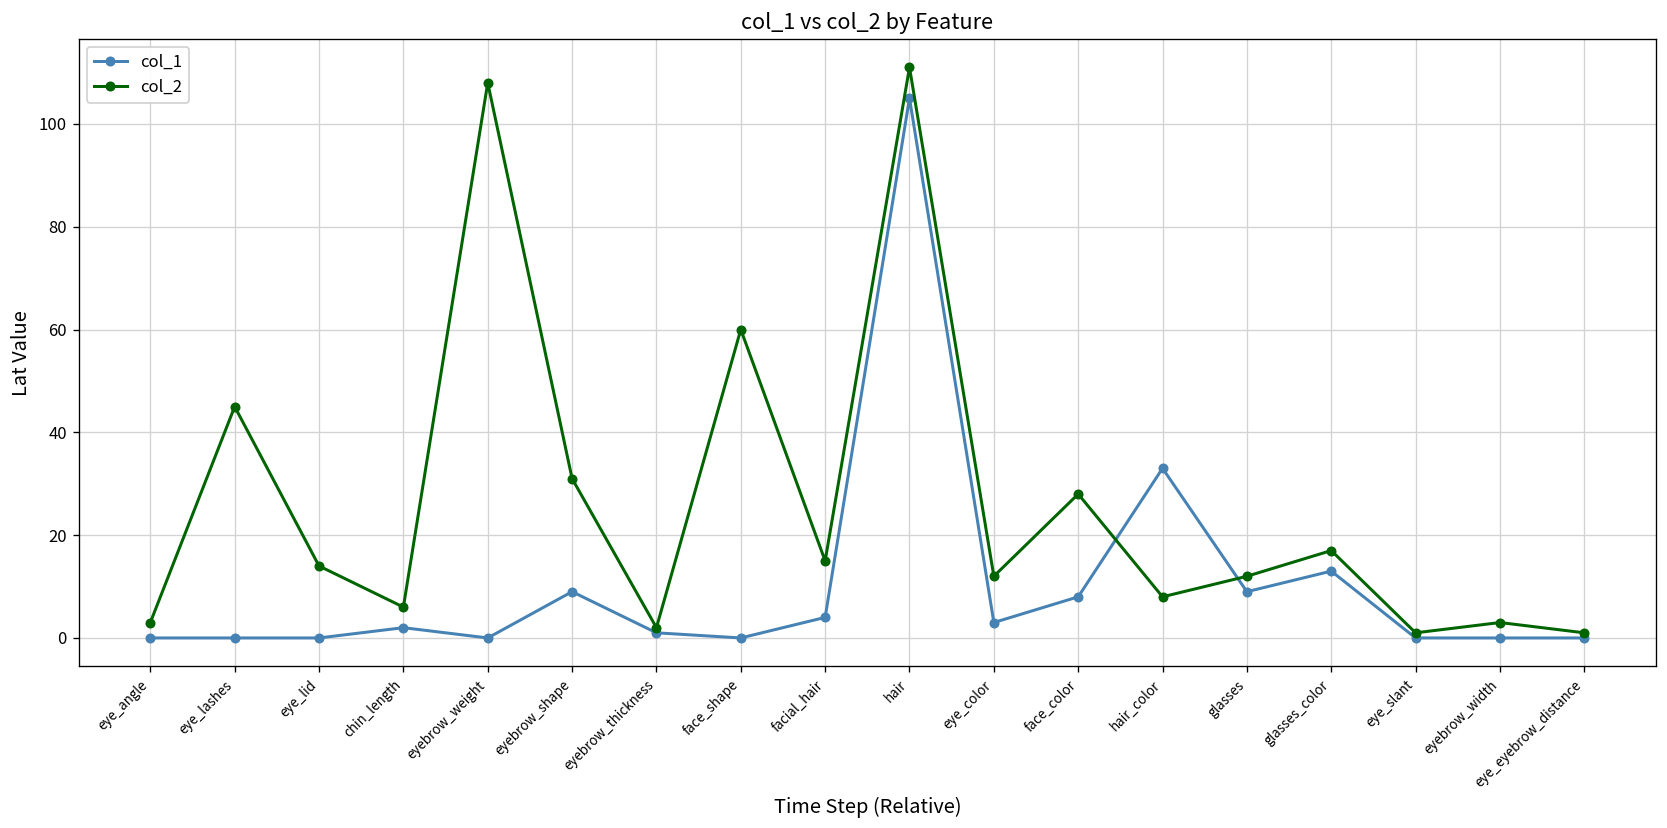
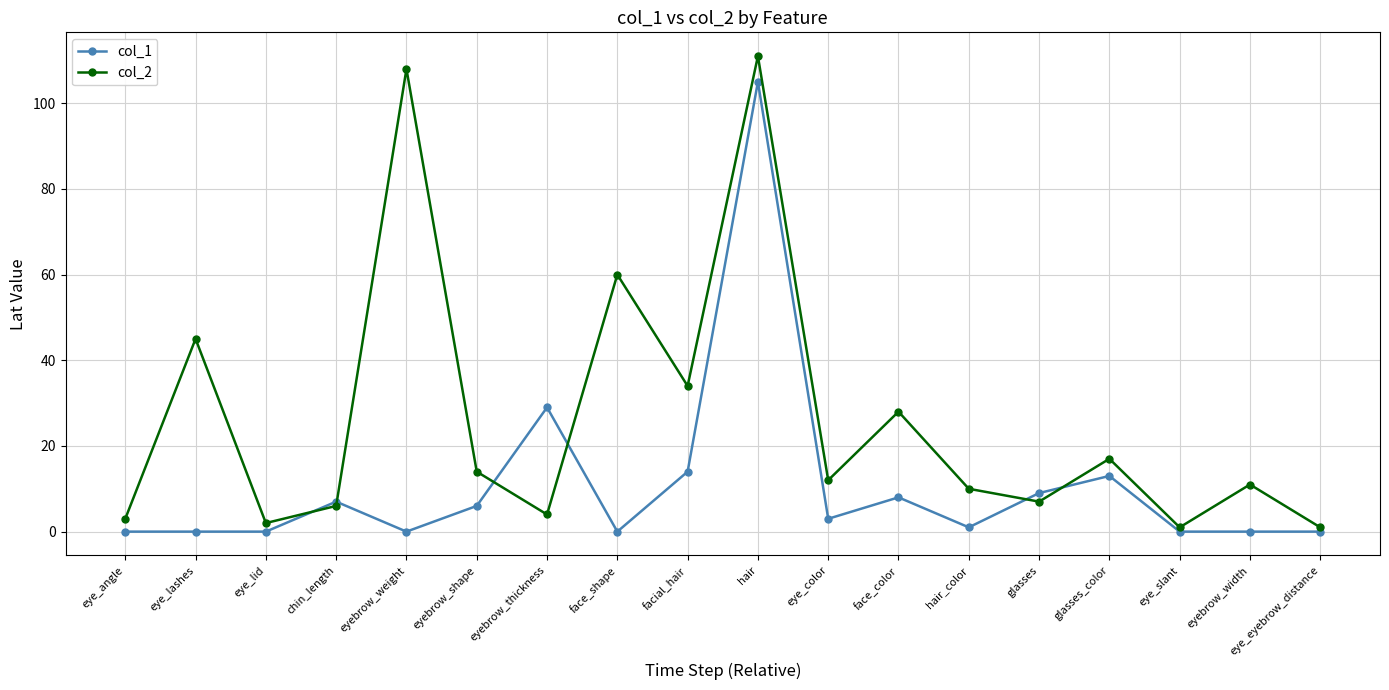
  {
    "col_1": {
      "eye_angle": 0,
      "eye_lashes": 0,
      "eye_lid": 0,
-     "chin_length": 2,
+     "chin_length": 7,
      "eyebrow_weight": 0,
-     "eyebrow_shape": 9,
-     "eyebrow_thickness": 1,
+     "eyebrow_shape": 6,
+     "eyebrow_thickness": 29,
      "face_shape": 0,
-     "facial_hair": 4,
+     "facial_hair": 14,
      "hair": 105,
      "eye_color": 3,
      "face_color": 8,
-     "hair_color": 33,
+     "hair_color": 1,
      "glasses": 9,
      "glasses_color": 13,
      "eye_slant": 0,
      "eyebrow_width": 0,
      "eye_eyebrow_distance": 0
    },
    "col_2": {
      "eye_angle": 3,
      "eye_lashes": 45,
-     "eye_lid": 14,
+     "eye_lid": 2,
      "chin_length": 6,
      "eyebrow_weight": 108,
-     "eyebrow_shape": 31,
-     "eyebrow_thickness": 2,
+     "eyebrow_shape": 14,
+     "eyebrow_thickness": 4,
      "face_shape": 60,
-     "facial_hair": 15,
+     "facial_hair": 34,
      "hair": 111,
      "eye_color": 12,
      "face_color": 28,
-     "hair_color": 8,
-     "glasses": 12,
+     "hair_color": 10,
+     "glasses": 7,
      "glasses_color": 17,
      "eye_slant": 1,
-     "eyebrow_width": 3,
+     "eyebrow_width": 11,
      "eye_eyebrow_distance": 1
    }
  }
